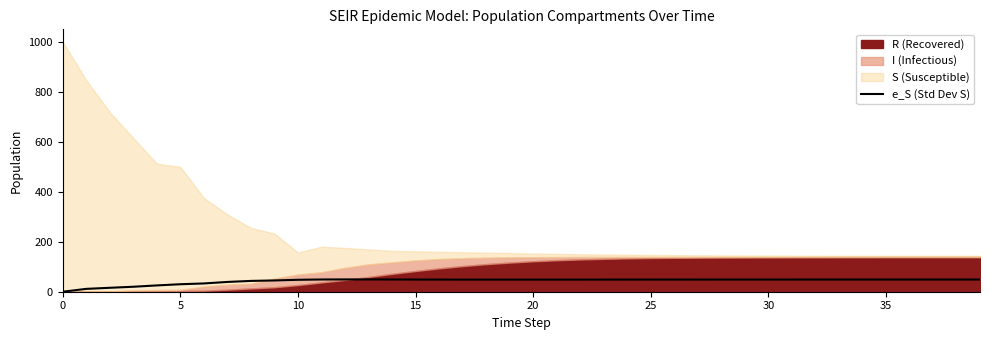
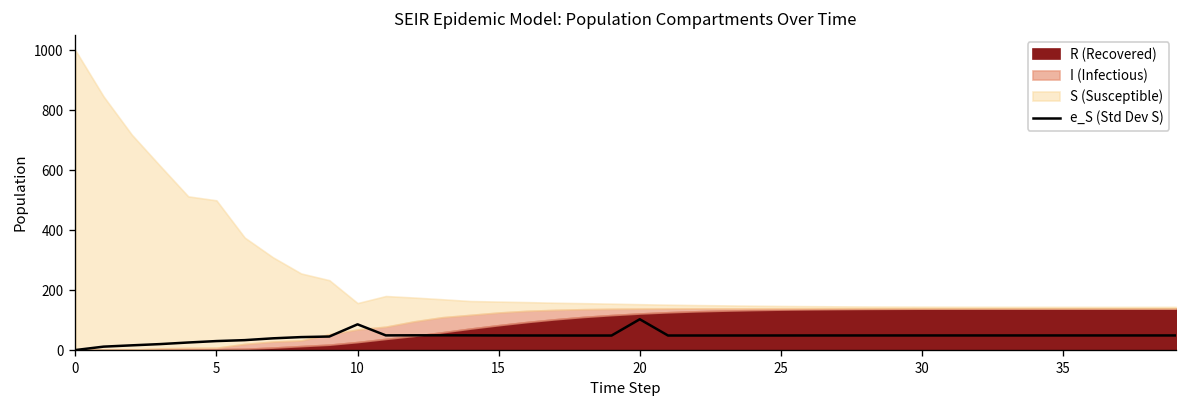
  {
    "e_S (Std Dev S)": {
      "5": 30,
-     "10": 50,
+     "10": 90,
      "15": 50,
-     "20": 50,
+     "20": 100,
      "25": 50,
      "30": 50,
      "35": 50
    },
    "R (Recovered)": {
      "10": 30,
      "15": 80,
      "20": 120
    },
    "I (Infectious)": {
      "10": 40,
      "15": 40,
      "20": 20
    },
    "S (Susceptible)": {
      "0": 1000,
      "5": 490,
      "10": 90,
      "15": 40,
      "20": 10
    }
  }
